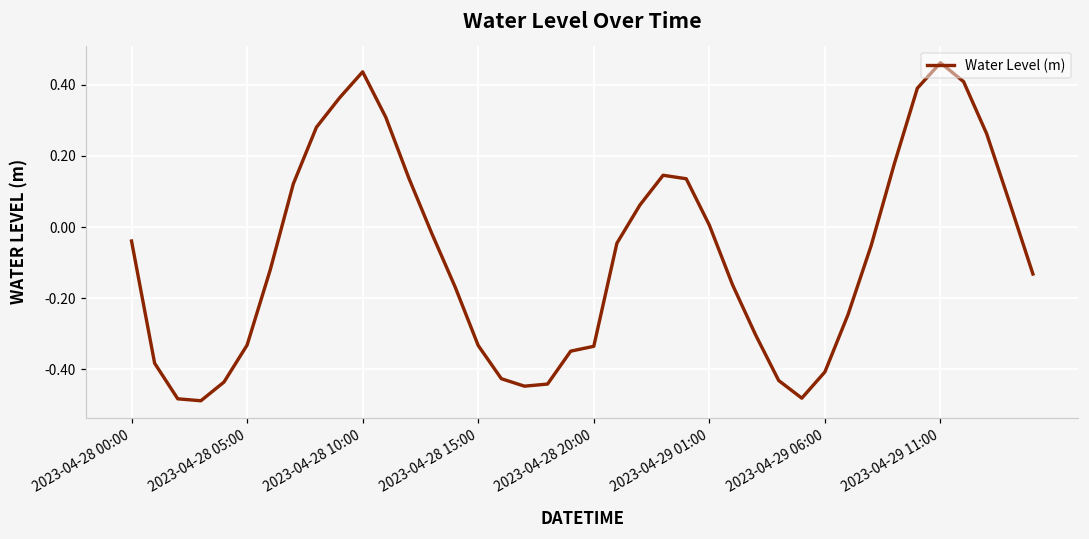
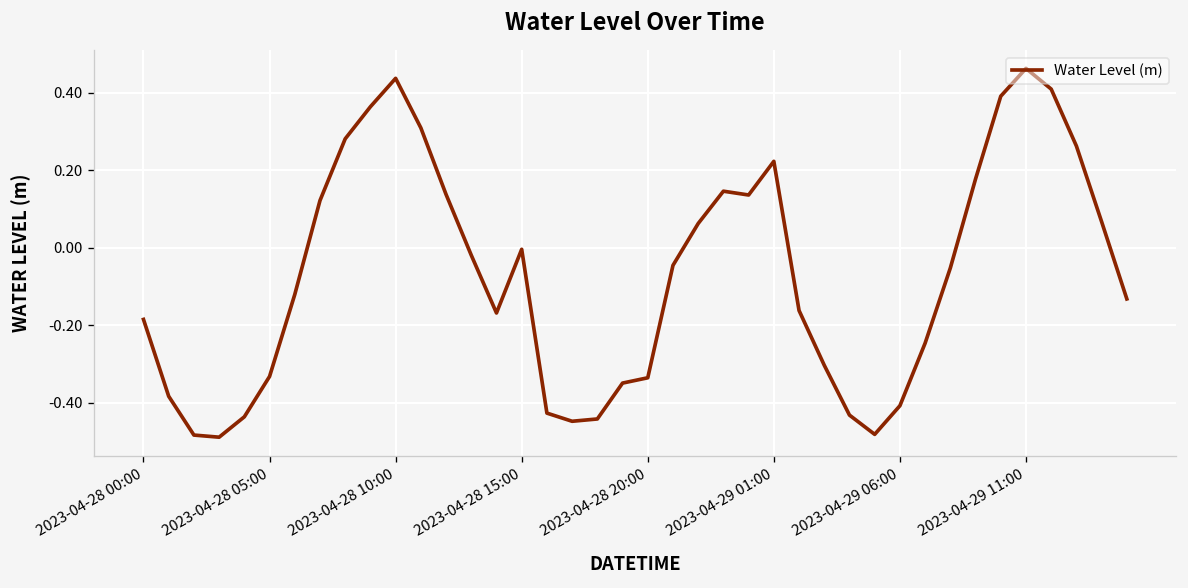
  {
-   "2023-04-28 00:00": -0.04,
+   "2023-04-28 00:00": -0.18,
    "2023-04-28 05:00": -0.33,
    "2023-04-28 10:00": 0.44,
-   "2023-04-28 15:00": -0.33,
+   "2023-04-28 15:00": 0.00,
    "2023-04-28 20:00": -0.34,
-   "2023-04-29 01:00": 0.01,
+   "2023-04-29 01:00": 0.22,
    "2023-04-29 06:00": -0.41
  }
